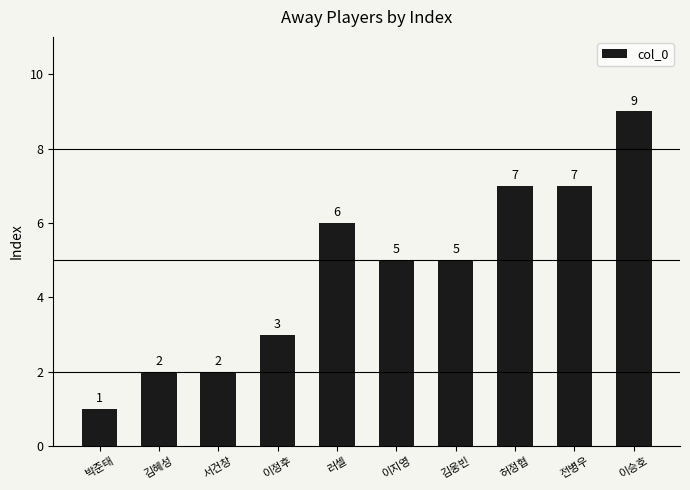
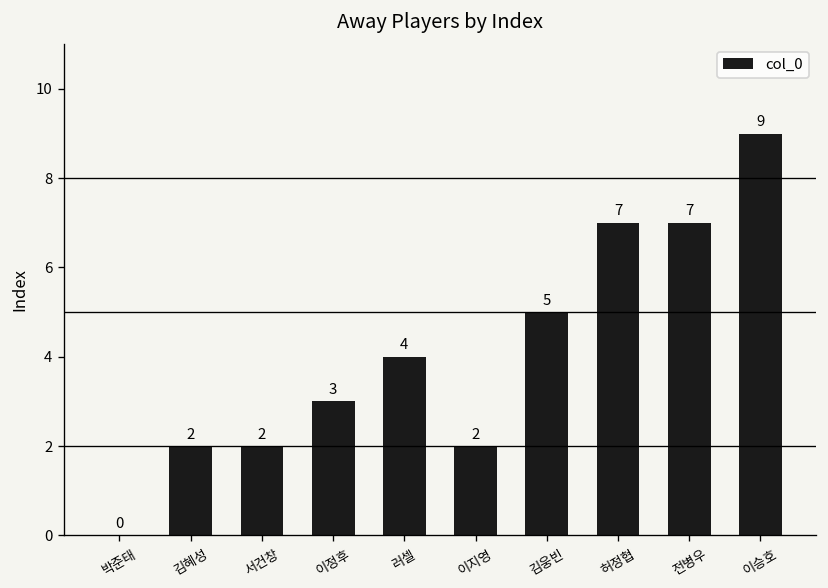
  {
-   "박준태": 1,
+   "박준태": 0,
    "김혜성": 2,
    "서건창": 2,
    "이정후": 3,
-   "러셀": 6,
-   "이지영": 5,
+   "러셀": 4,
+   "이지영": 2,
    "김웅빈": 5,
    "허정협": 7,
    "전병우": 7,
    "이승호": 9
  }
